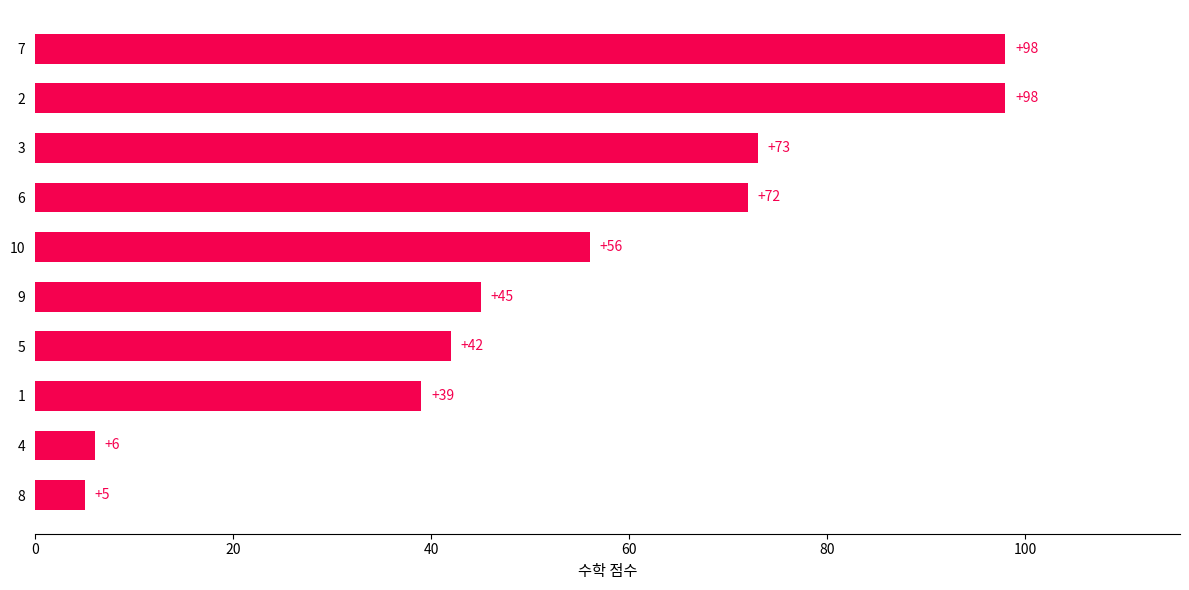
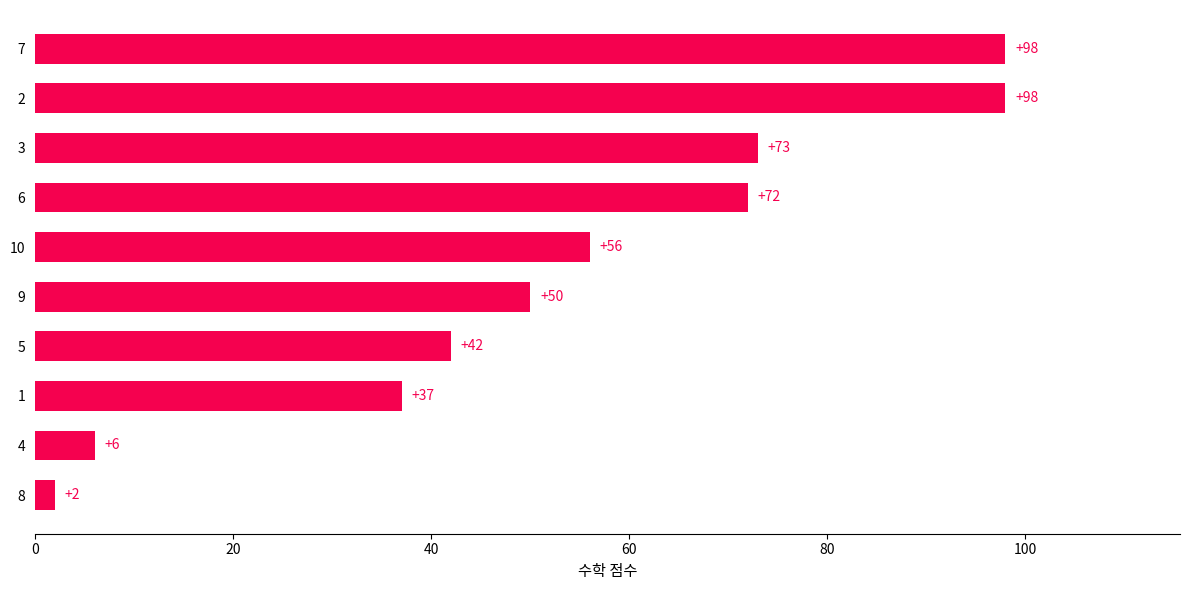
  {
    "7": "+98",
    "2": "+98",
    "3": "+73",
    "6": "+72",
    "10": "+56",
-   "9": "+45",
+   "9": "+50",
    "5": "+42",
-   "1": "+39",
+   "1": "+37",
    "4": "+6",
-   "8": "+5"
+   "8": "+2"
  }
